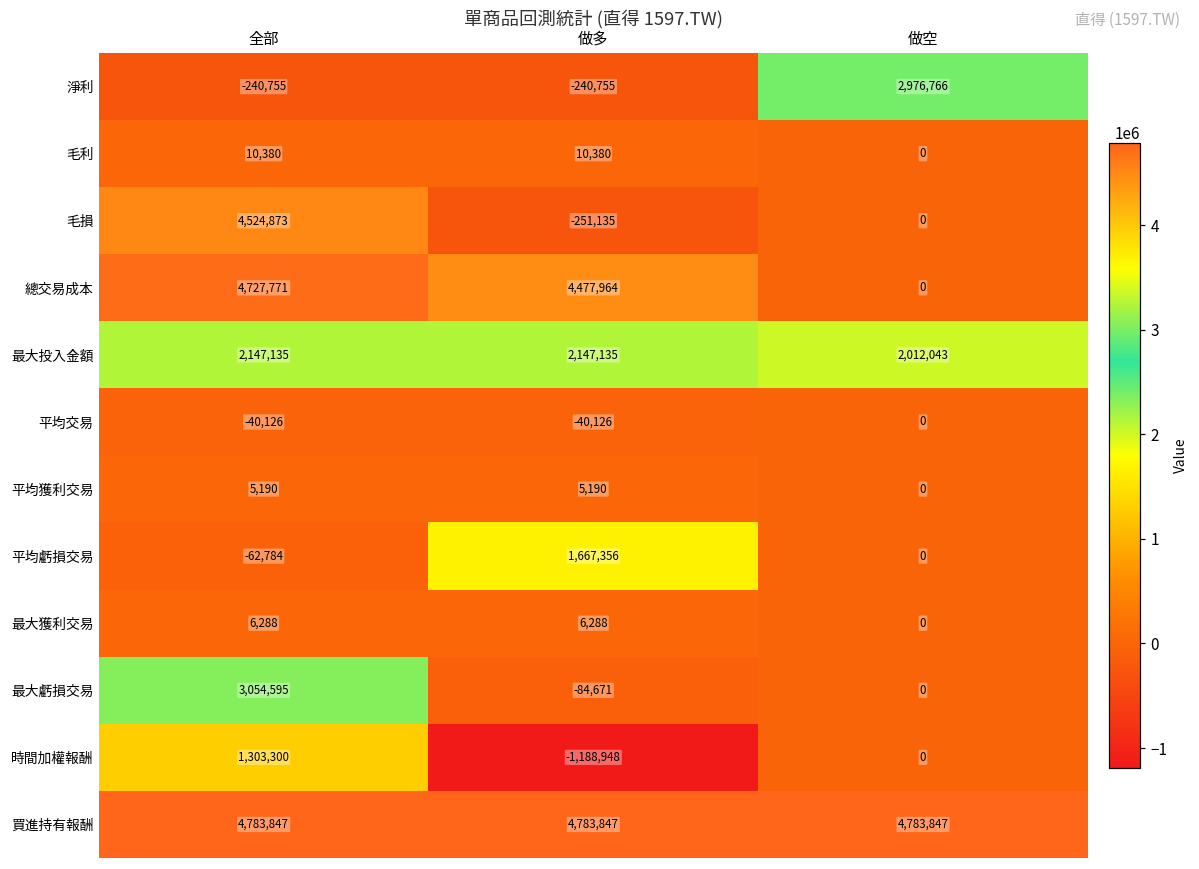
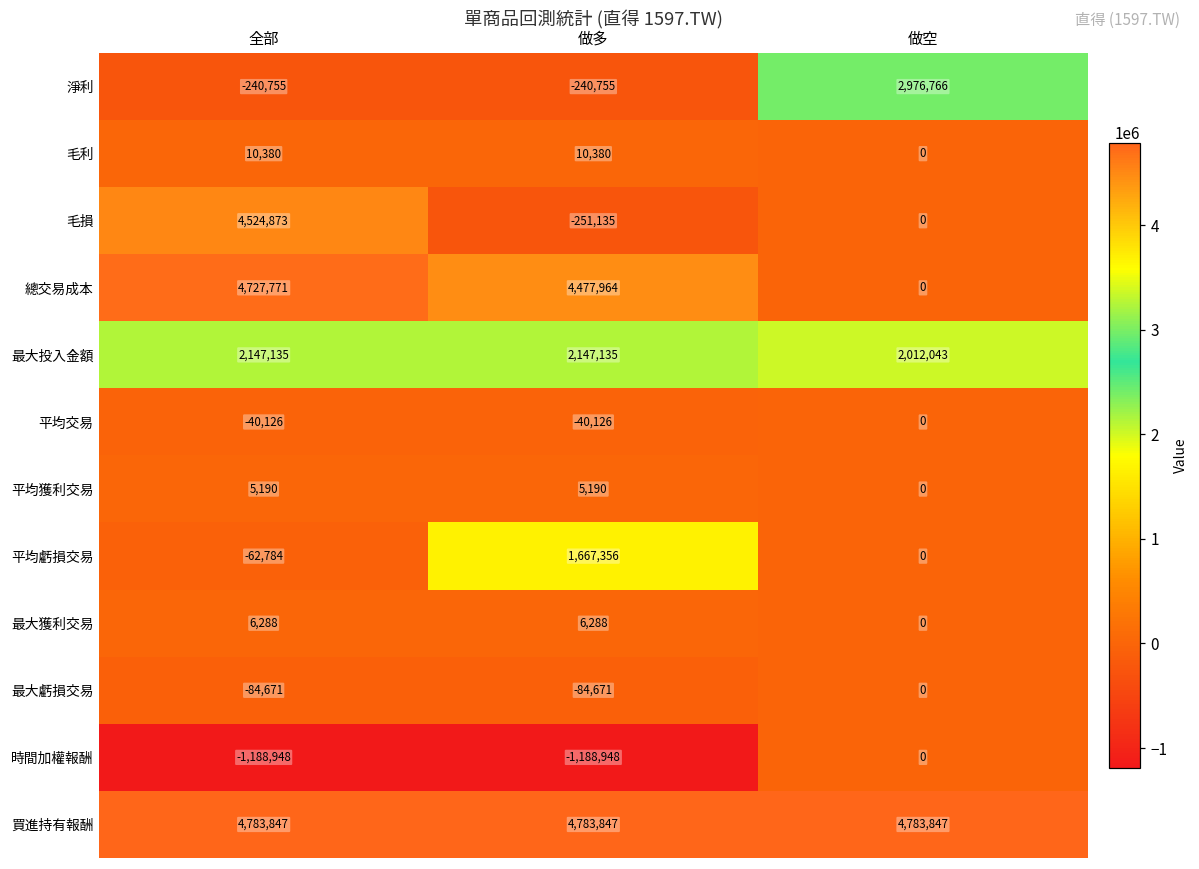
  {
    "最大虧損交易": {
-     "全部": "3,054,595"
+     "全部": "-84,671"
    },
    "時間加權報酬": {
-     "全部": "1,303,300"
+     "全部": "-1,188,948"
    }
  }
